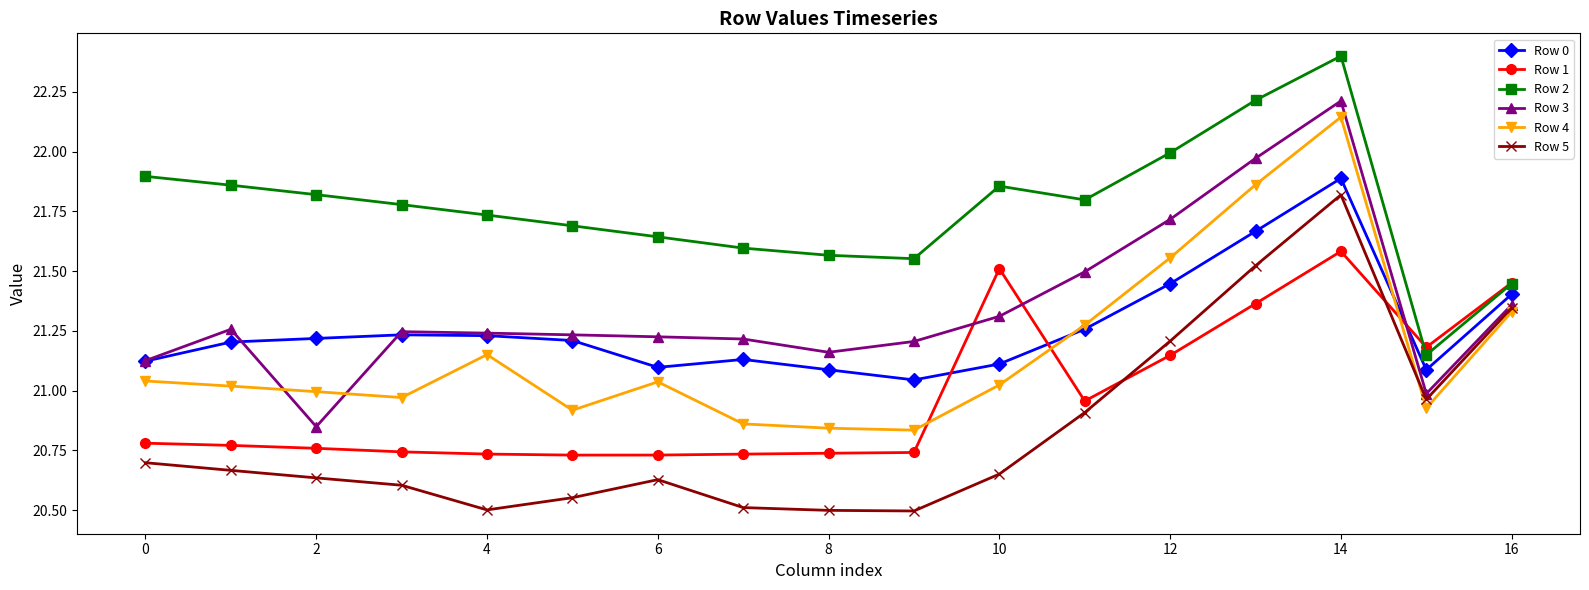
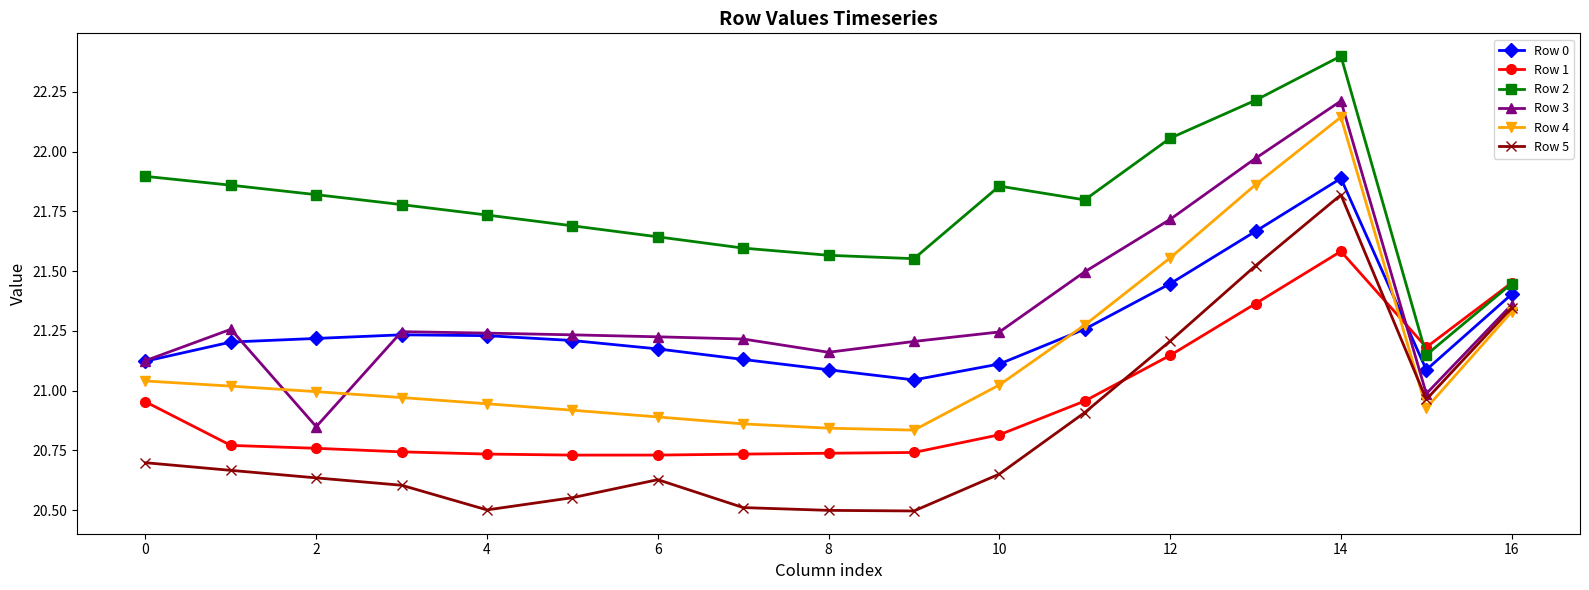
  {
    "Row 0": {
      "2": 21.22,
      "4": 21.23,
-     "6": 21.10,
+     "6": 21.17,
      "8": 21.09,
      "10": 21.11,
      "12": 21.45,
      "14": 21.89,
      "16": 21.40
    },
    "Row 1": {
-     "0": 20.78,
+     "0": 20.95,
      "2": 20.76,
      "4": 20.73,
      "6": 20.73,
      "8": 20.74,
-     "10": 21.51,
+     "10": 20.81,
      "12": 21.15,
      "14": 21.58
    },
    "Row 2": {
      "0": 21.90,
      "2": 21.82,
      "4": 21.73,
      "6": 21.64,
      "8": 21.57,
      "10": 21.86,
-     "12": 22.00,
+     "12": 22.06,
      "14": 22.40
    },
    "Row 3": {
      "2": 20.85,
      "4": 21.24,
      "6": 21.22,
      "8": 21.16,
-     "10": 21.31,
+     "10": 21.25,
      "12": 21.72,
      "14": 22.21,
      "16": 21.36
    },
    "Row 4": {
      "0": 21.04,
      "2": 21.00,
-     "4": 21.15,
-     "6": 21.04,
+     "4": 20.94,
+     "6": 20.89,
      "8": 20.84,
      "10": 21.02,
      "12": 21.56,
      "14": 22.14,
      "16": 21.33
    },
    "Row 5": {
      "0": 20.70,
      "2": 20.63,
      "4": 20.50,
      "6": 20.63,
      "8": 20.50,
      "10": 20.65,
      "12": 21.21,
      "14": 21.82,
      "16": 21.35
    }
  }
